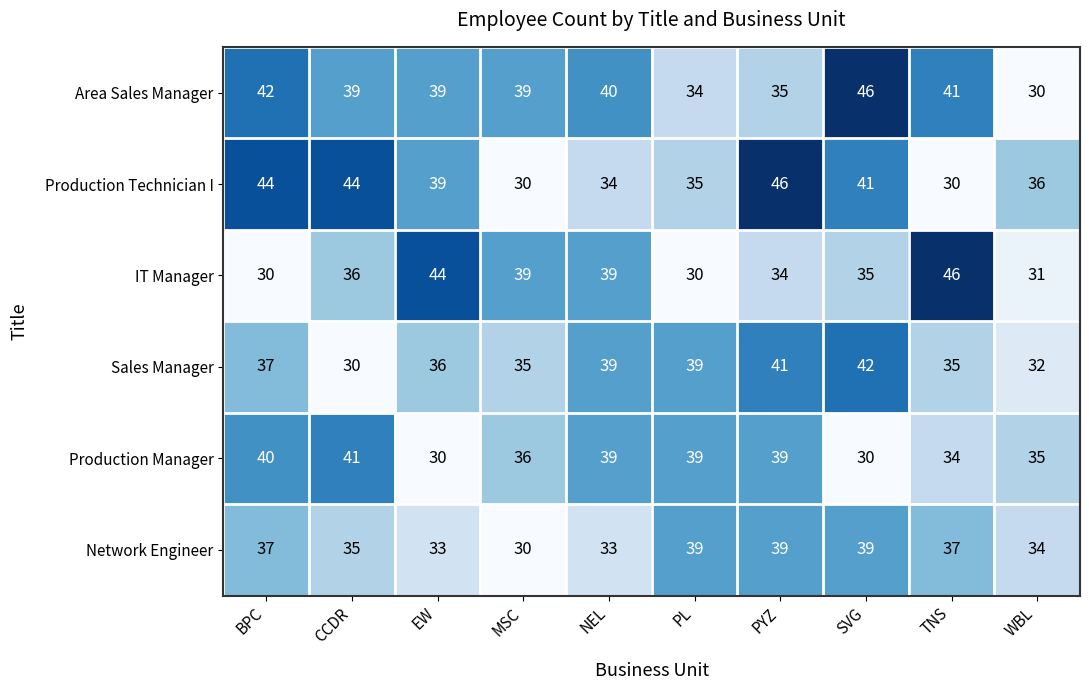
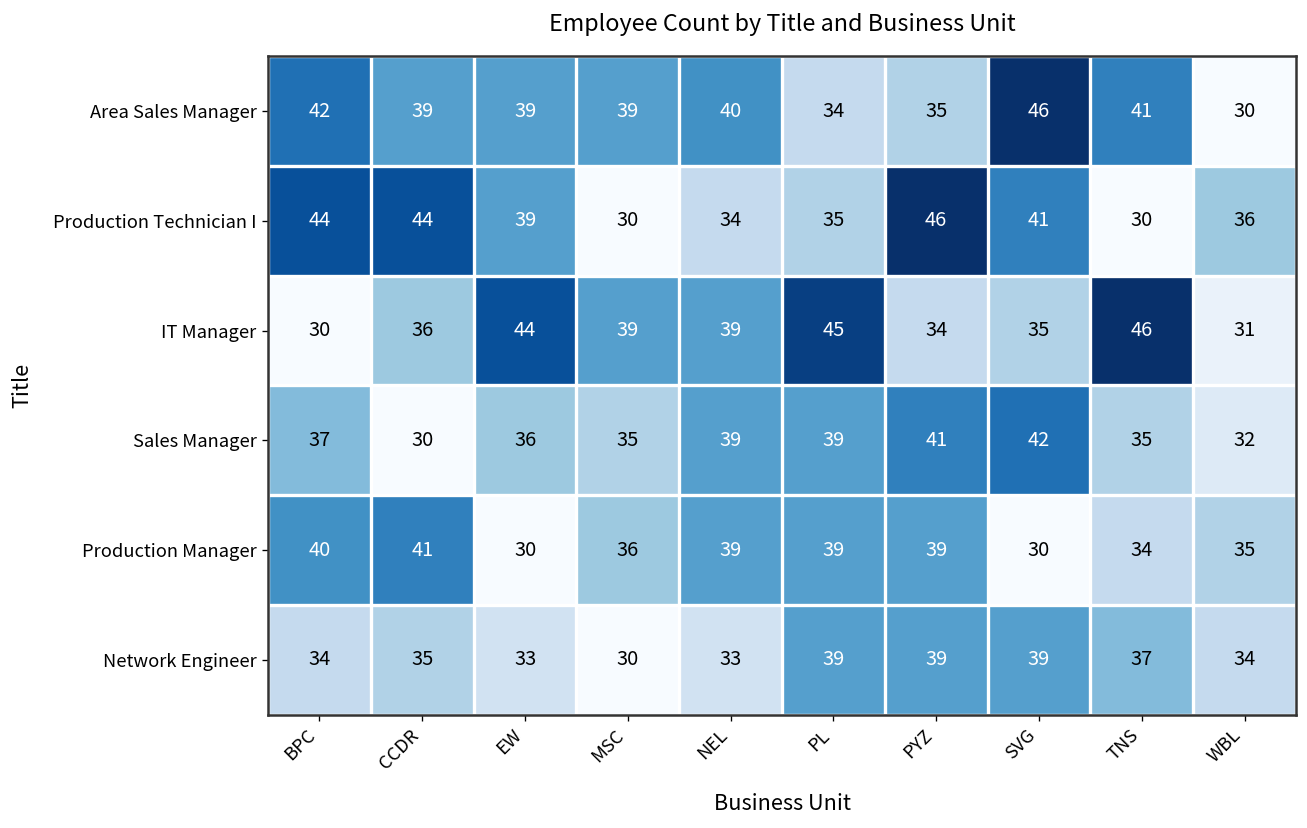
  {
    "Area Sales Manager": {
      "BPC": 42,
      "CCDR": 39,
      "EW": 39,
      "MSC": 39,
      "NEL": 40,
      "PL": 34,
      "PYZ": 35,
      "SVG": 46,
      "TNS": 41,
      "WBL": 30
    },
    "Production Technician I": {
      "BPC": 44,
      "CCDR": 44,
      "EW": 39,
      "MSC": 30,
      "NEL": 34,
      "PL": 35,
      "PYZ": 46,
      "SVG": 41,
      "TNS": 30,
      "WBL": 36
    },
    "IT Manager": {
      "BPC": 30,
      "CCDR": 36,
      "EW": 44,
      "MSC": 39,
      "NEL": 39,
-     "PL": 30,
+     "PL": 45,
      "PYZ": 34,
      "SVG": 35,
      "TNS": 46,
      "WBL": 31
    },
    "Sales Manager": {
      "BPC": 37,
      "CCDR": 30,
      "EW": 36,
      "MSC": 35,
      "NEL": 39,
      "PL": 39,
      "PYZ": 41,
      "SVG": 42,
      "TNS": 35,
      "WBL": 32
    },
    "Production Manager": {
      "BPC": 40,
      "CCDR": 41,
      "EW": 30,
      "MSC": 36,
      "NEL": 39,
      "PL": 39,
      "PYZ": 39,
      "SVG": 30,
      "TNS": 34,
      "WBL": 35
    },
    "Network Engineer": {
-     "BPC": 37,
+     "BPC": 34,
      "CCDR": 35,
      "EW": 33,
      "MSC": 30,
      "NEL": 33,
      "PL": 39,
      "PYZ": 39,
      "SVG": 39,
      "TNS": 37,
      "WBL": 34
    }
  }
